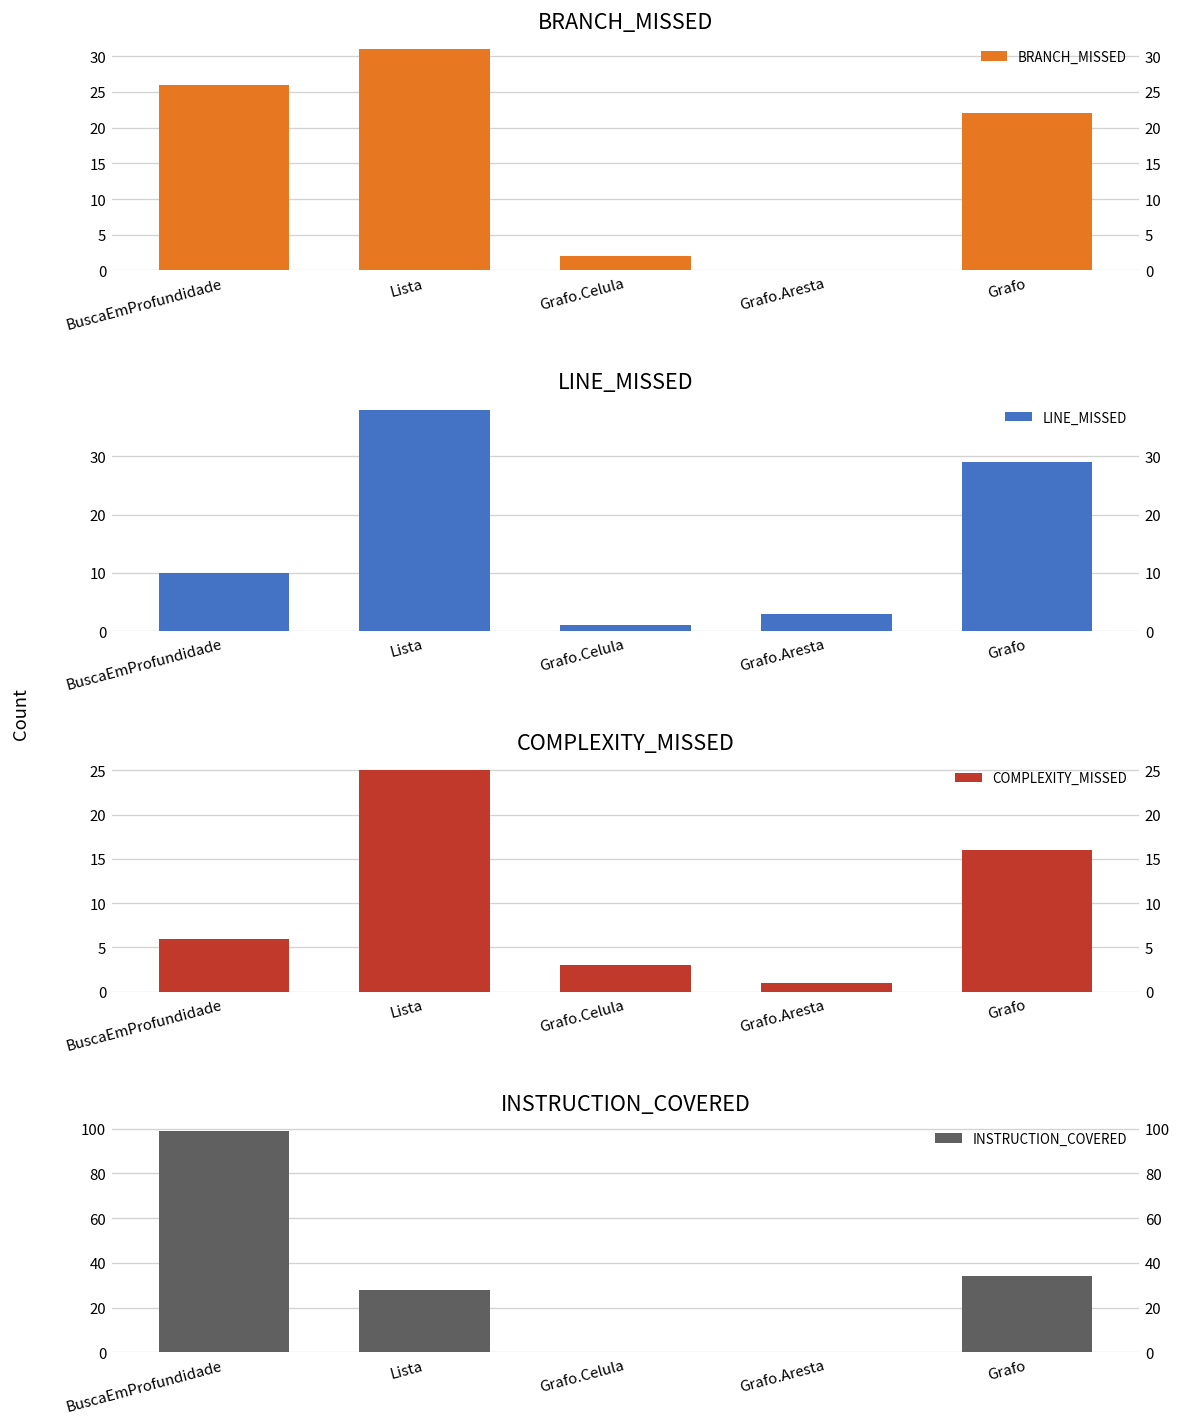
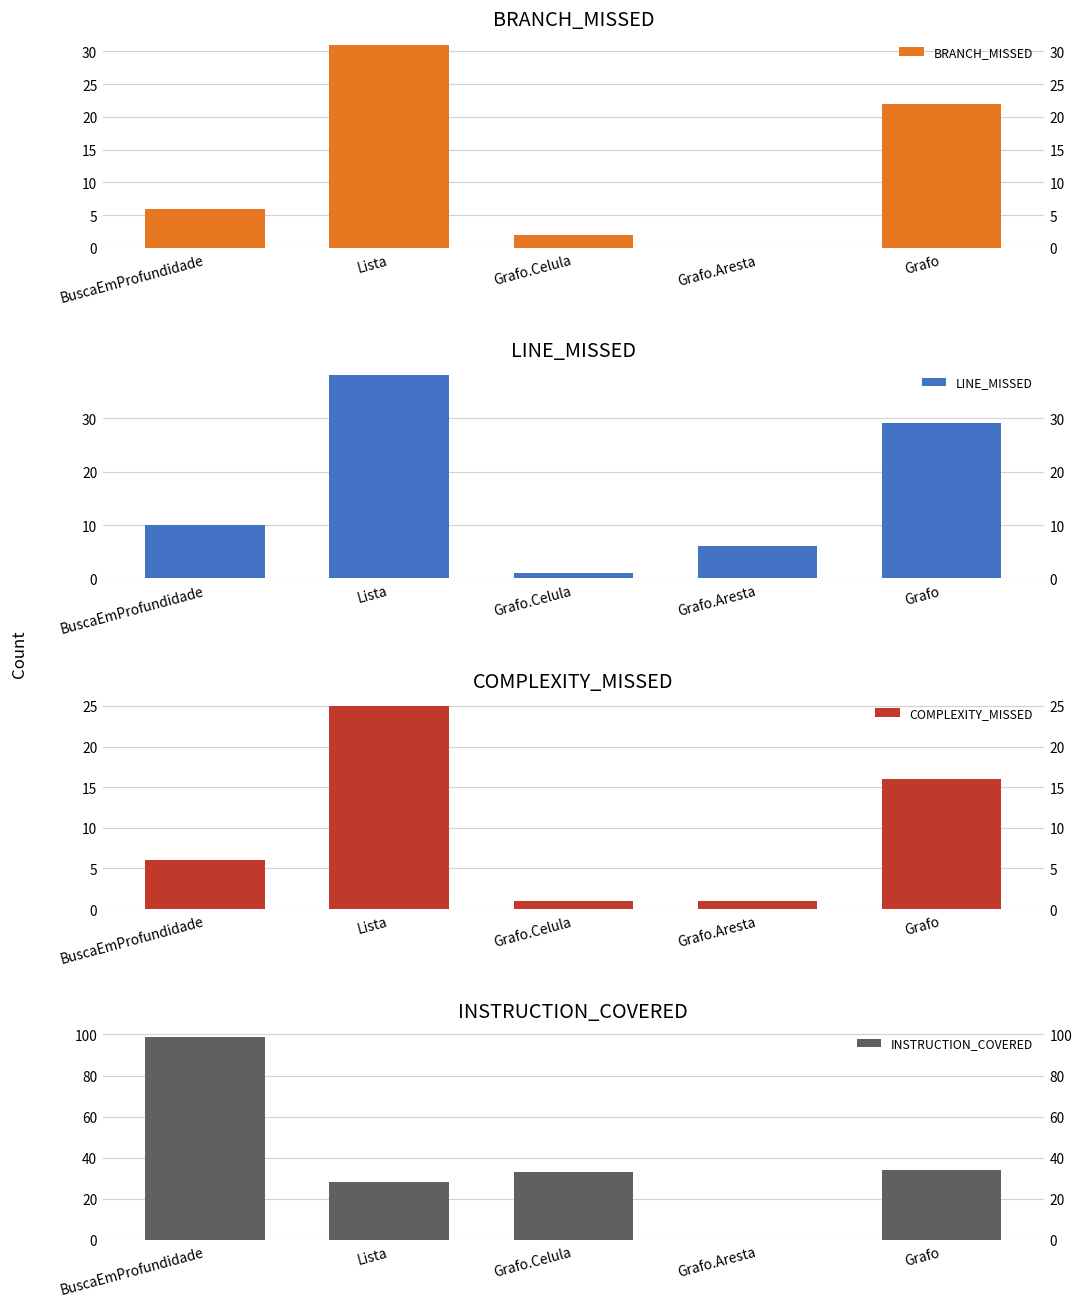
  {
    "BRANCH_MISSED": {
-     "BuscaEmProfundidade": 26,
+     "BuscaEmProfundidade": 6,
      "Lista": 31,
      "Grafo.Celula": 2,
      "Grafo.Aresta": 0,
      "Grafo": 22
    },
    "LINE_MISSED": {
      "BuscaEmProfundidade": 10,
      "Lista": 38,
      "Grafo.Celula": 1,
-     "Grafo.Aresta": 3,
+     "Grafo.Aresta": 6,
      "Grafo": 29
    },
    "COMPLEXITY_MISSED": {
      "BuscaEmProfundidade": 6,
      "Lista": 25,
-     "Grafo.Celula": 3,
+     "Grafo.Celula": 1,
      "Grafo.Aresta": 1,
      "Grafo": 16
    },
    "INSTRUCTION_COVERED": {
      "BuscaEmProfundidade": 99,
      "Lista": 28,
-     "Grafo.Celula": 0,
+     "Grafo.Celula": 33,
      "Grafo.Aresta": 0,
      "Grafo": 34
    }
  }
